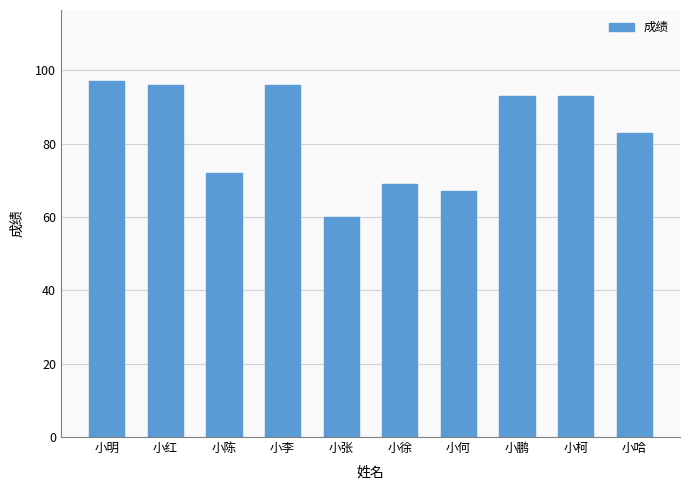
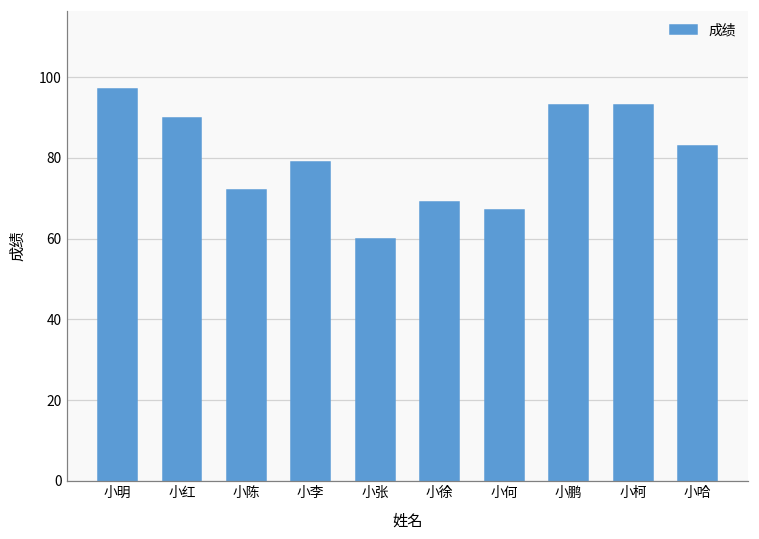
  {
    "小明": 97,
-   "小红": 96,
+   "小红": 90,
    "小陈": 72,
-   "小李": 96,
+   "小李": 79,
    "小张": 60,
    "小徐": 69,
    "小何": 67,
    "小鹏": 93,
    "小柯": 93,
    "小哈": 83
  }
